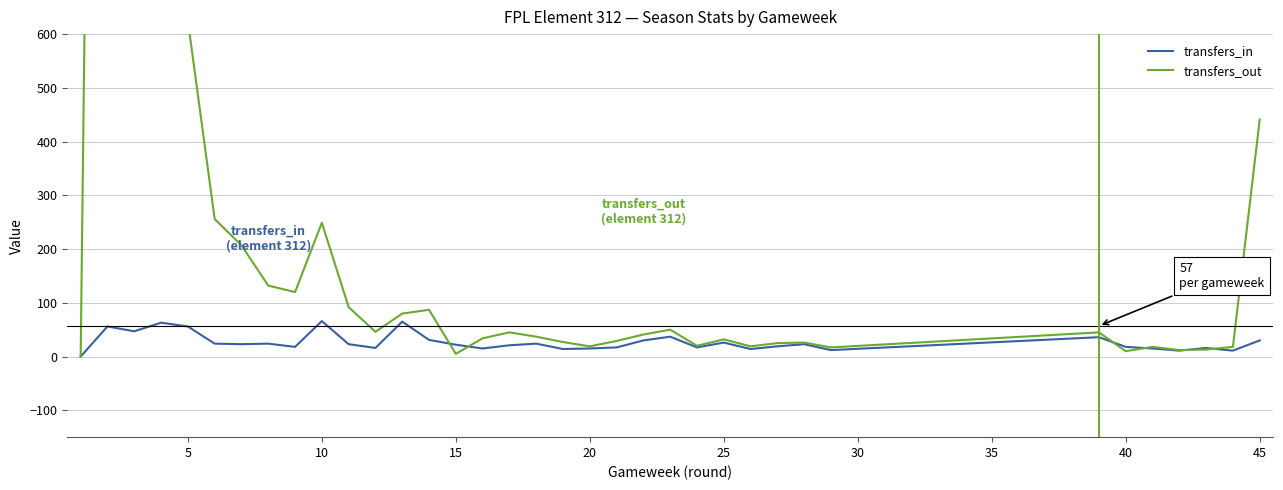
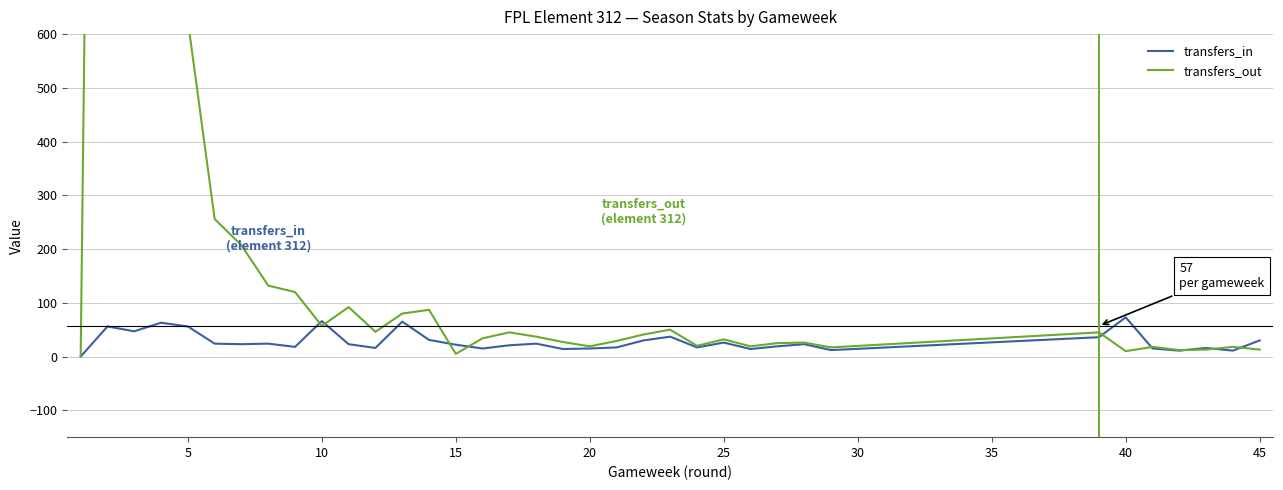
  {
    "transfers_in": {
      "5": 60,
      "10": 70,
      "15": 20,
      "25": 30,
-     "40": 20,
+     "40": 70,
      "45": 30
    },
    "transfers_out": {
-     "10": 250,
+     "10": 60,
      "15": 10,
      "25": 30,
      "40": 10,
-     "45": 440
+     "45": 10
    }
  }
